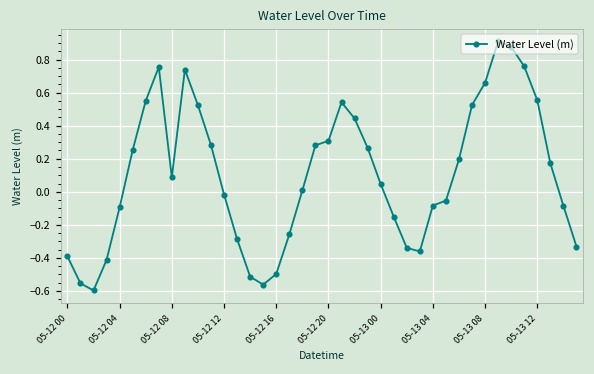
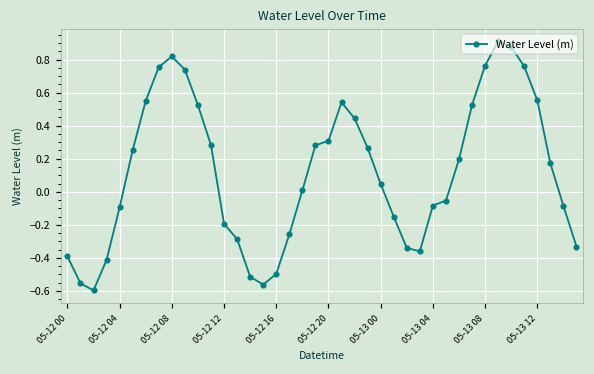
  {
    "05-12 00": -0.39,
    "05-12 04": -0.09,
-   "05-12 08": 0.09,
-   "05-12 12": -0.02,
+   "05-12 08": 0.82,
+   "05-12 12": -0.19,
    "05-12 16": -0.50,
    "05-12 20": 0.31,
    "05-13 00": 0.05,
    "05-13 04": -0.08,
-   "05-13 08": 0.66,
+   "05-13 08": 0.76,
    "05-13 12": 0.55
  }
